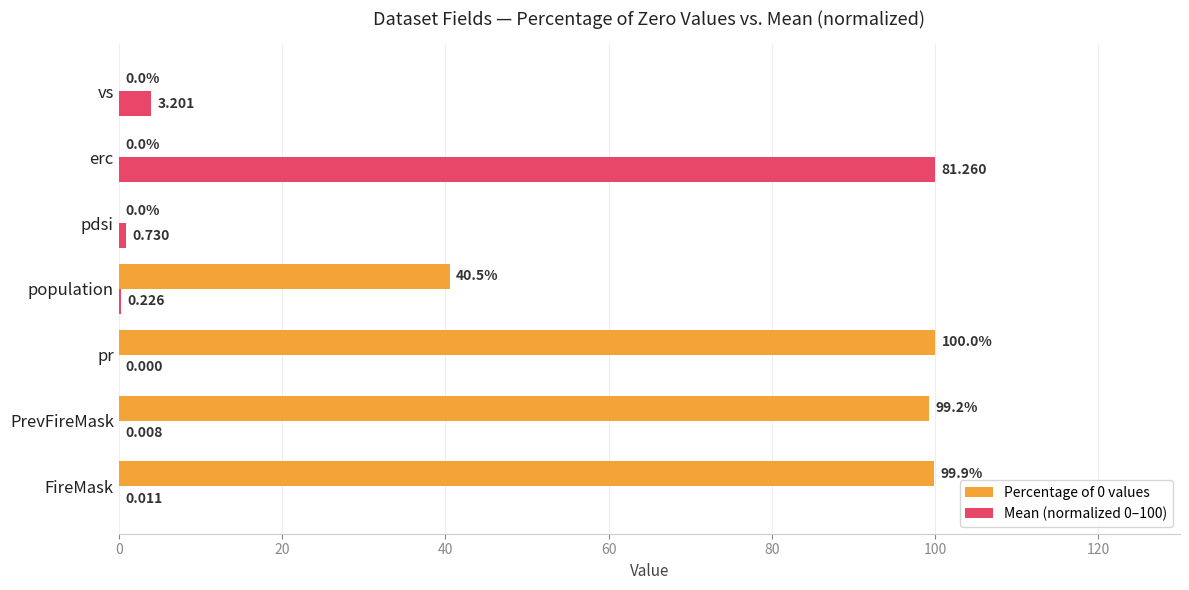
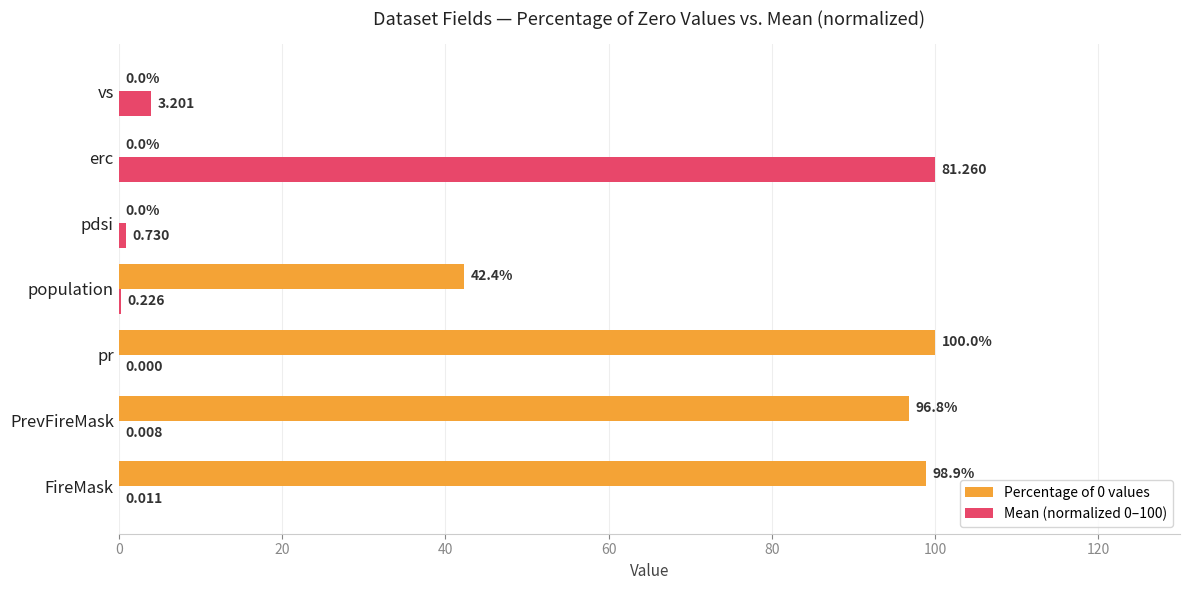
  {
    "Percentage of 0 values": {
      "vs": "0.0%",
      "erc": "0.0%",
      "pdsi": "0.0%",
-     "population": "40.5%",
+     "population": "42.4%",
      "pr": "100.0%",
-     "PrevFireMask": "99.2%",
-     "FireMask": "99.9%"
+     "PrevFireMask": "96.8%",
+     "FireMask": "98.9%"
    },
    "Mean (normalized 0–100)": {
      "pr": "0.000"
    }
  }
